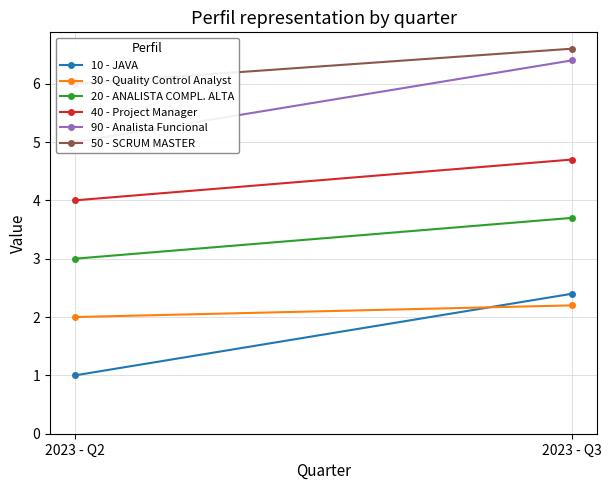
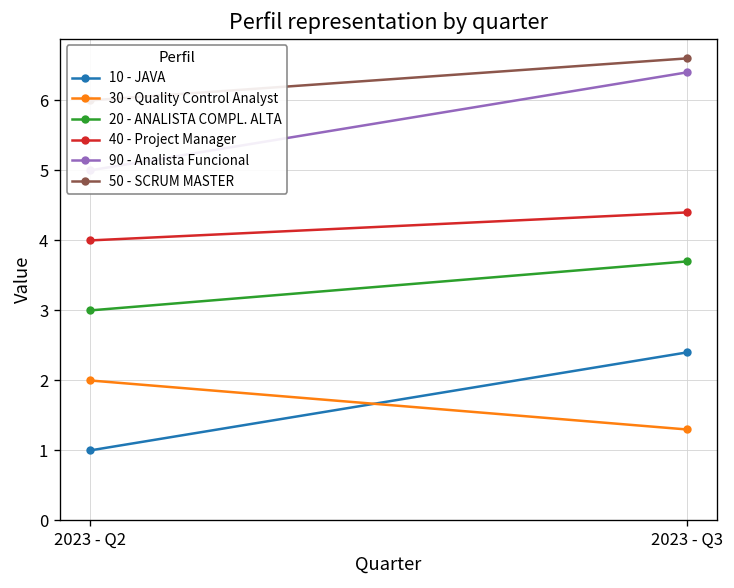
  {
    "10 - JAVA": {
      "2023 - Q2": 1.0,
      "2023 - Q3": 2.4
    },
    "30 - Quality Control Analyst": {
      "2023 - Q2": 2.0,
-     "2023 - Q3": 2.2
+     "2023 - Q3": 1.3
    },
    "20 - ANALISTA COMPL. ALTA": {
      "2023 - Q2": 3.0,
      "2023 - Q3": 3.7
    },
    "40 - Project Manager": {
      "2023 - Q2": 4.0,
-     "2023 - Q3": 4.7
+     "2023 - Q3": 4.4
    },
    "90 - Analista Funcional": {
      "2023 - Q3": 6.4
    },
    "50 - SCRUM MASTER": {
      "2023 - Q3": 6.6
    }
  }
